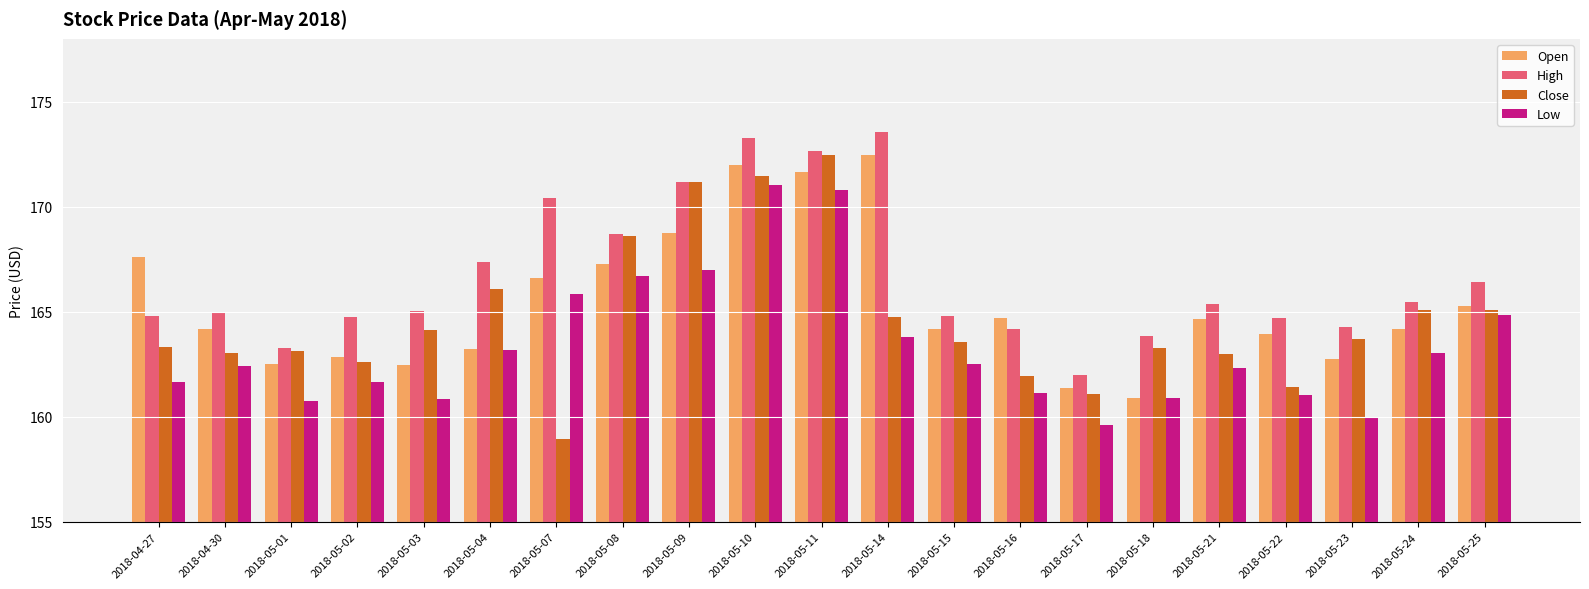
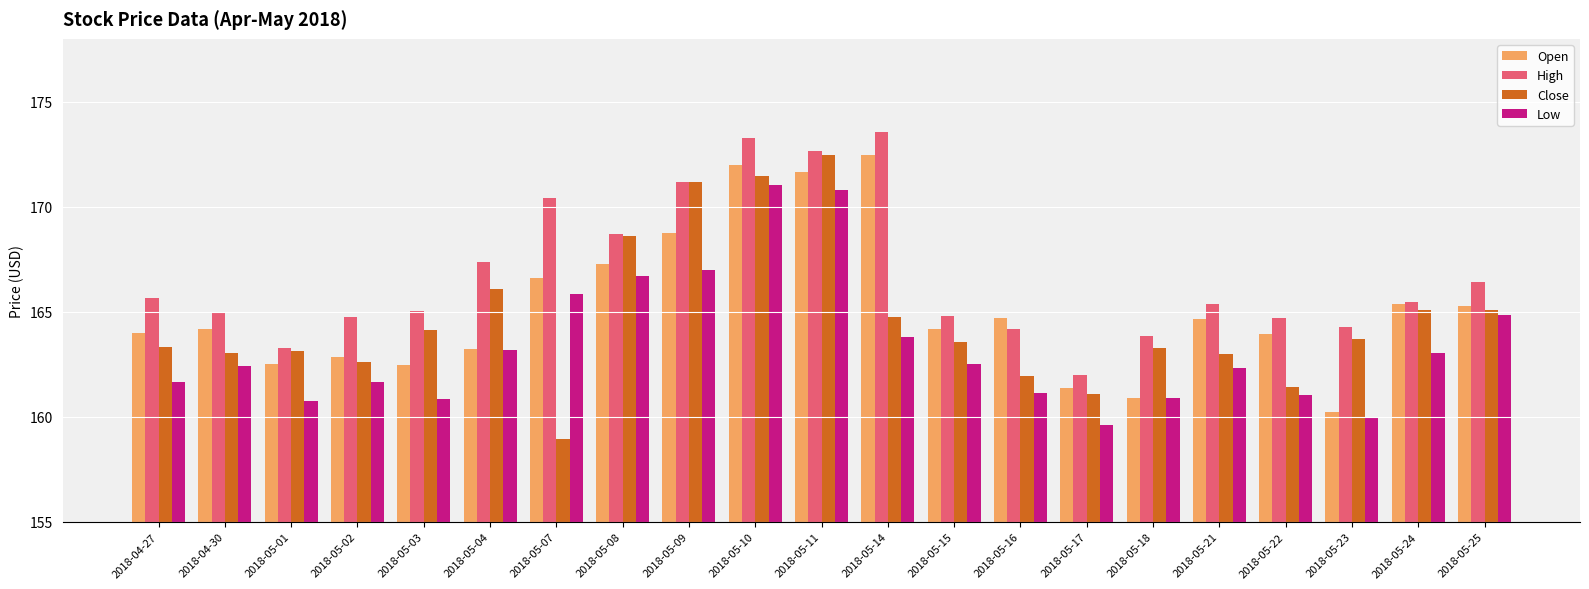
  {
    "Open": {
-     "2018-04-27": 167.6,
+     "2018-04-27": 164.0,
      "2018-04-30": 164.2,
      "2018-05-01": 162.5,
      "2018-05-02": 162.9,
      "2018-05-03": 162.4,
      "2018-05-04": 163.2,
      "2018-05-07": 166.6,
      "2018-05-08": 167.3,
      "2018-05-09": 168.8,
      "2018-05-10": 172.0,
      "2018-05-11": 171.7,
      "2018-05-14": 172.5,
      "2018-05-15": 164.2,
      "2018-05-16": 164.7,
      "2018-05-17": 161.4,
      "2018-05-18": 160.9,
      "2018-05-21": 164.7,
      "2018-05-22": 164.0,
-     "2018-05-23": 162.8,
-     "2018-05-24": 164.2,
+     "2018-05-23": 160.2,
+     "2018-05-24": 165.4,
      "2018-05-25": 165.3
    },
    "High": {
-     "2018-04-27": 164.8,
+     "2018-04-27": 165.7,
      "2018-04-30": 164.9,
      "2018-05-01": 163.3,
      "2018-05-02": 164.8,
      "2018-05-03": 165.0,
      "2018-05-04": 167.4,
      "2018-05-07": 170.4,
      "2018-05-08": 168.7,
      "2018-05-09": 171.2,
      "2018-05-10": 173.3,
      "2018-05-11": 172.7,
      "2018-05-14": 173.6,
      "2018-05-15": 164.8,
      "2018-05-16": 164.2,
      "2018-05-17": 162.0,
      "2018-05-18": 163.9,
      "2018-05-21": 165.4,
      "2018-05-22": 164.7,
      "2018-05-23": 164.3,
      "2018-05-24": 165.5,
      "2018-05-25": 166.4
    },
    "Close": {
      "2018-04-27": 163.3,
      "2018-04-30": 163.1,
      "2018-05-01": 163.1,
      "2018-05-02": 162.6,
      "2018-05-03": 164.1,
      "2018-05-04": 166.1,
      "2018-05-07": 159.0,
      "2018-05-08": 168.6,
      "2018-05-09": 171.2,
      "2018-05-10": 171.5,
      "2018-05-11": 172.5,
      "2018-05-14": 164.8,
      "2018-05-15": 163.6,
      "2018-05-16": 162.0,
      "2018-05-17": 161.1,
      "2018-05-18": 163.3,
      "2018-05-21": 163.0,
      "2018-05-22": 161.4,
      "2018-05-23": 163.7,
      "2018-05-24": 165.1,
      "2018-05-25": 165.1
    },
    "Low": {
      "2018-04-27": 161.7,
      "2018-04-30": 162.4,
      "2018-05-01": 160.8,
      "2018-05-02": 161.7,
      "2018-05-03": 160.9,
      "2018-05-04": 163.2,
      "2018-05-07": 165.9,
      "2018-05-08": 166.7,
      "2018-05-09": 167.0,
      "2018-05-10": 171.0,
      "2018-05-11": 170.8,
      "2018-05-14": 163.8,
      "2018-05-15": 162.5,
      "2018-05-16": 161.1,
      "2018-05-17": 159.6,
      "2018-05-18": 160.9,
      "2018-05-21": 162.3,
      "2018-05-22": 161.0,
      "2018-05-23": 160.0,
      "2018-05-24": 163.1,
      "2018-05-25": 164.8
    }
  }
